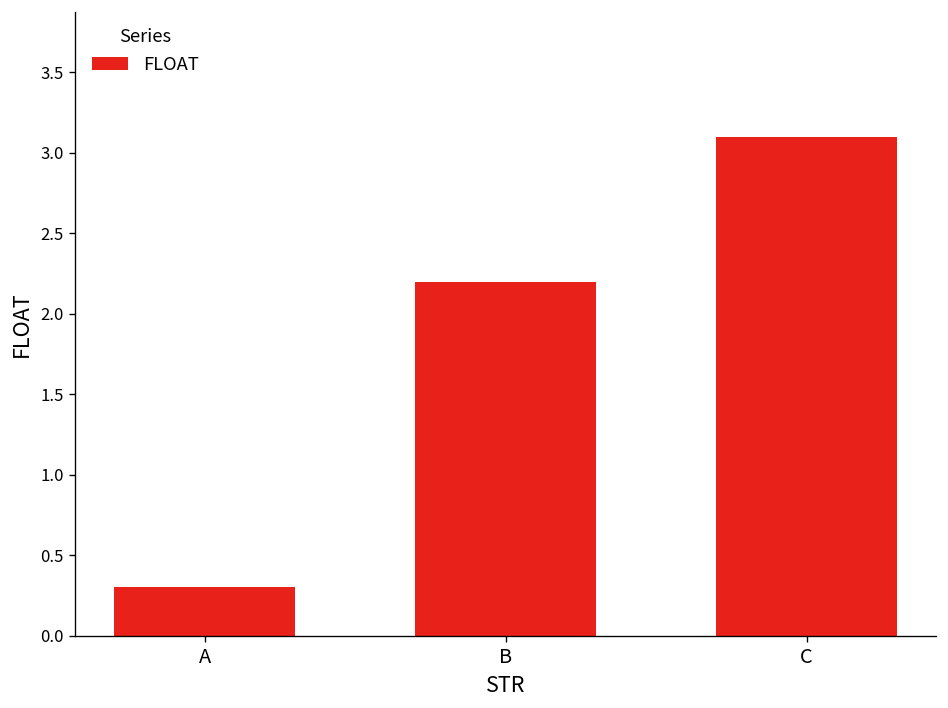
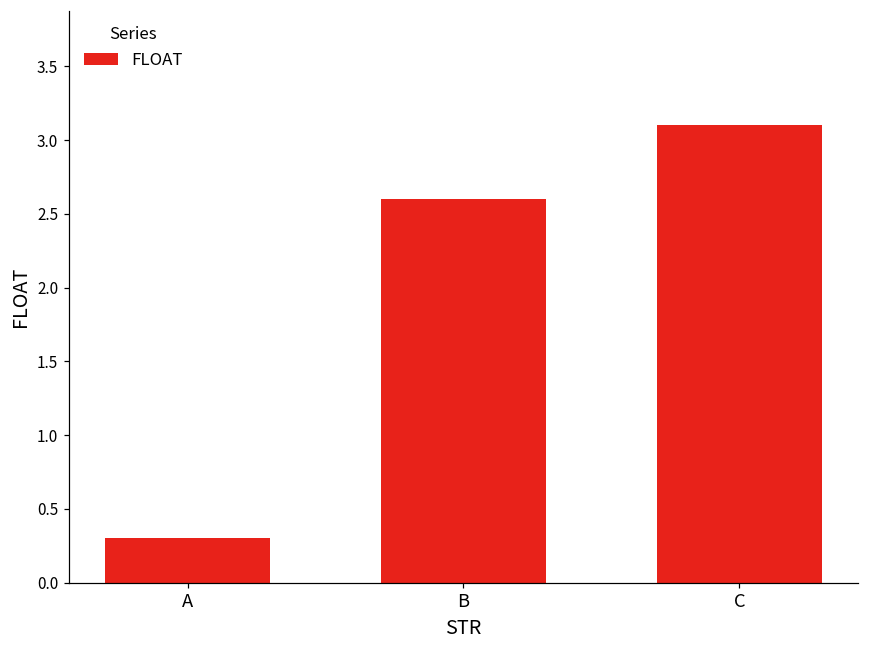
  {
    "A": 0.3,
-   "B": 2.2,
+   "B": 2.6,
    "C": 3.1
  }
